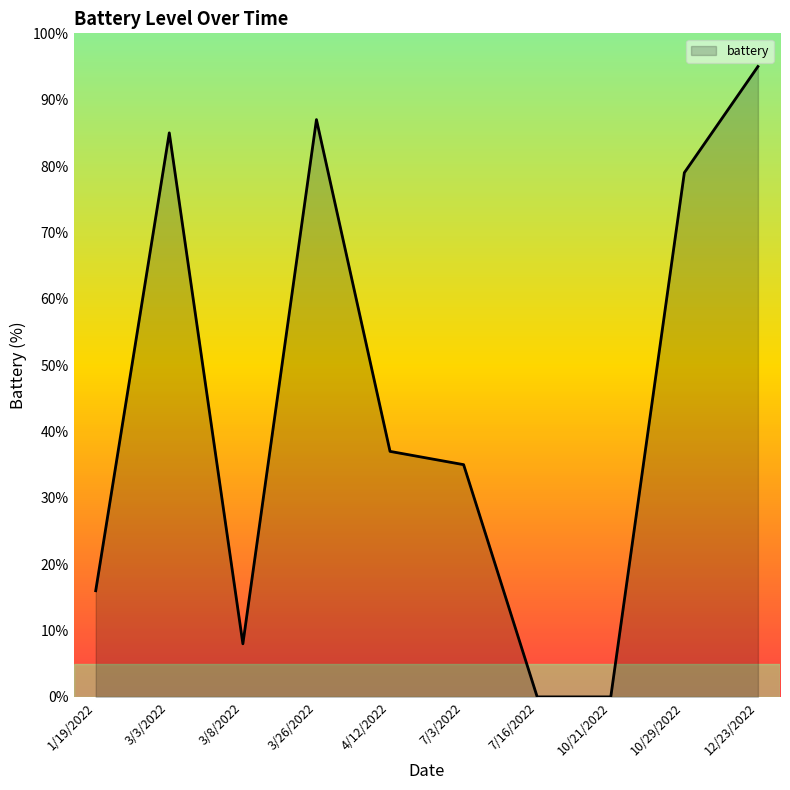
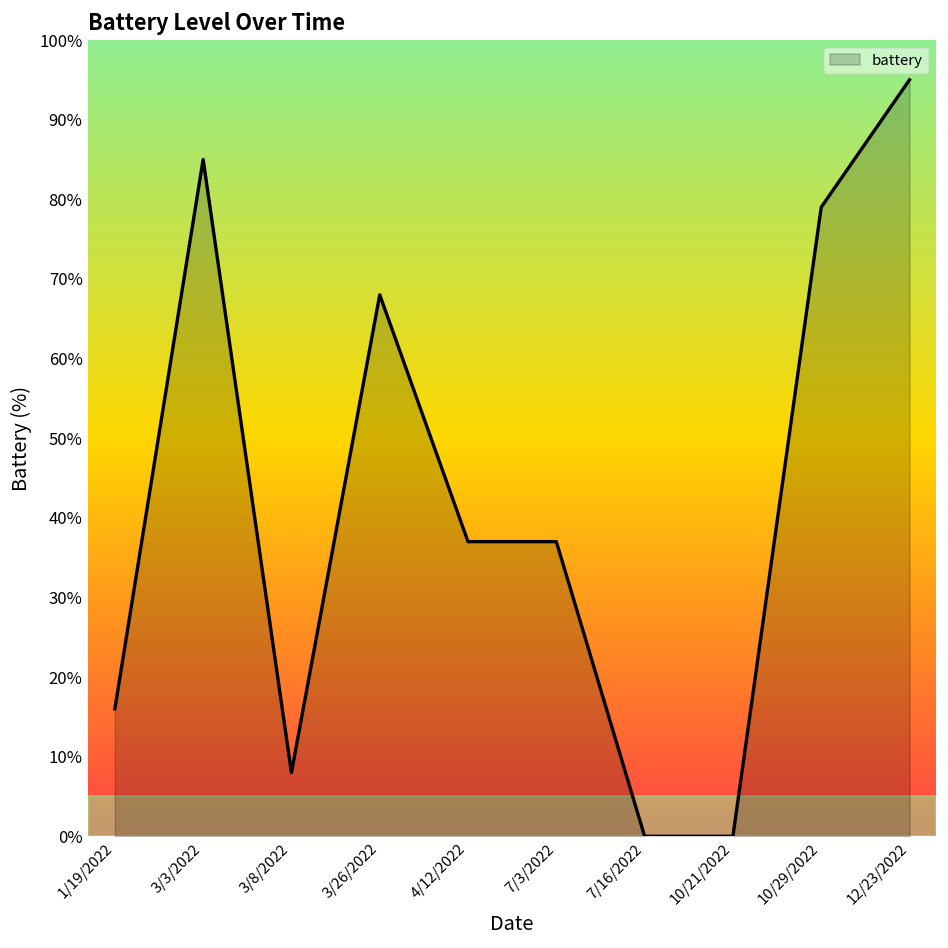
  {
    "1/19/2022": "16%",
    "3/3/2022": "85%",
    "3/8/2022": "8%",
-   "3/26/2022": "87%",
+   "3/26/2022": "68%",
    "4/12/2022": "37%",
-   "7/3/2022": "35%",
+   "7/3/2022": "37%",
    "10/29/2022": "79%",
    "12/23/2022": "95%"
  }
